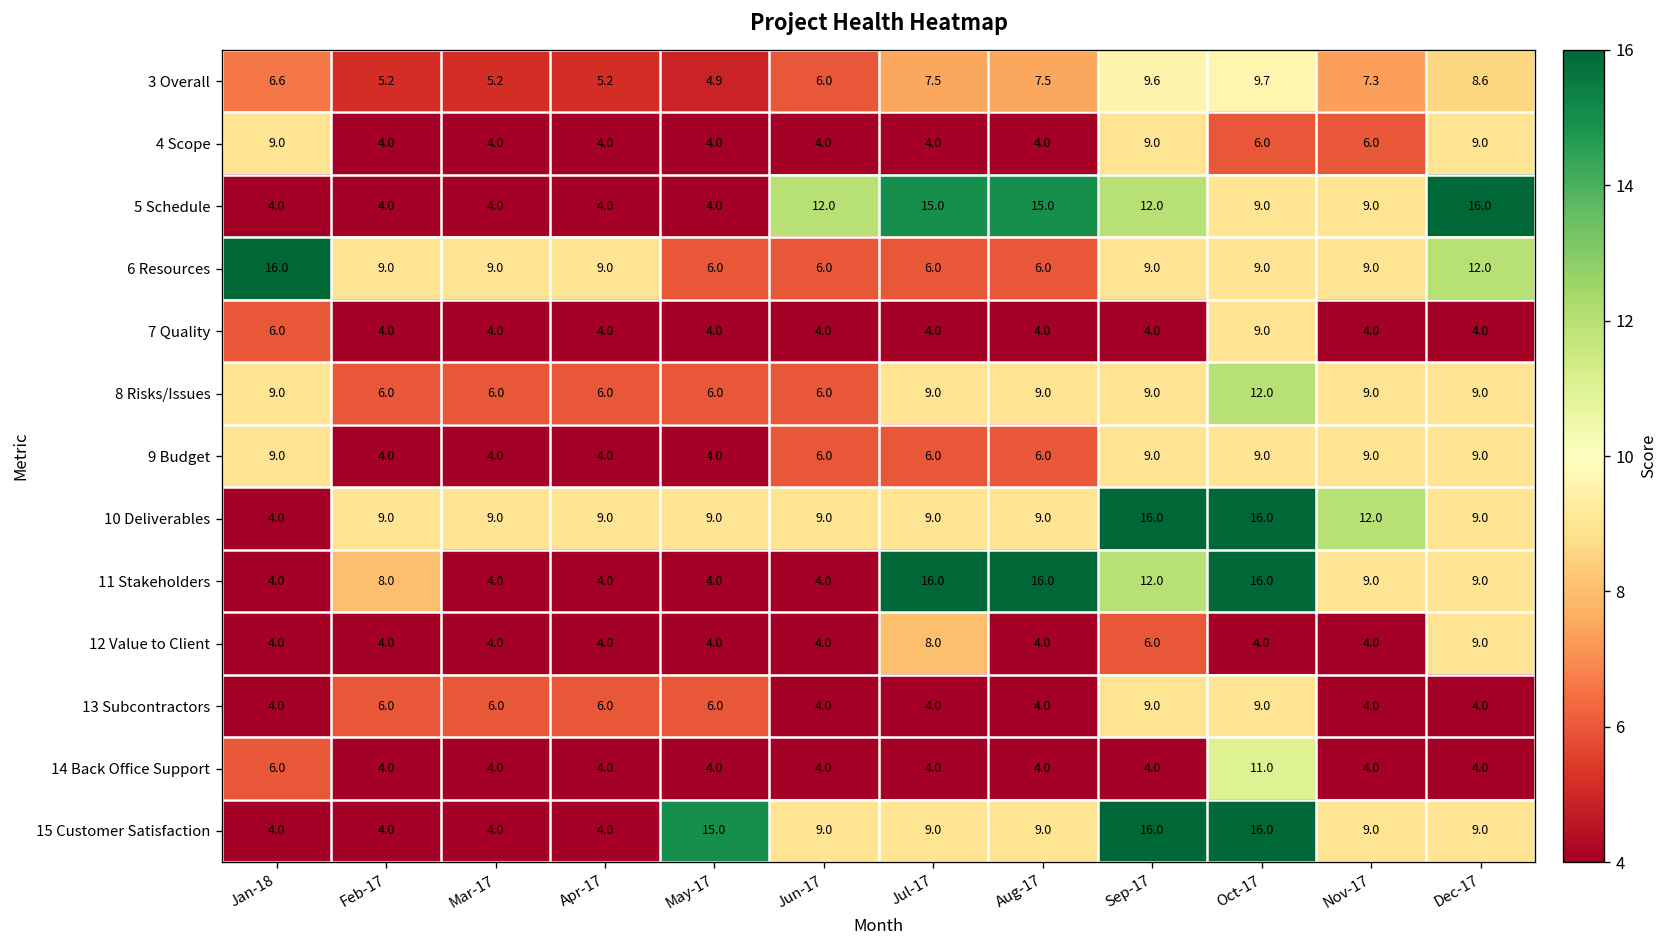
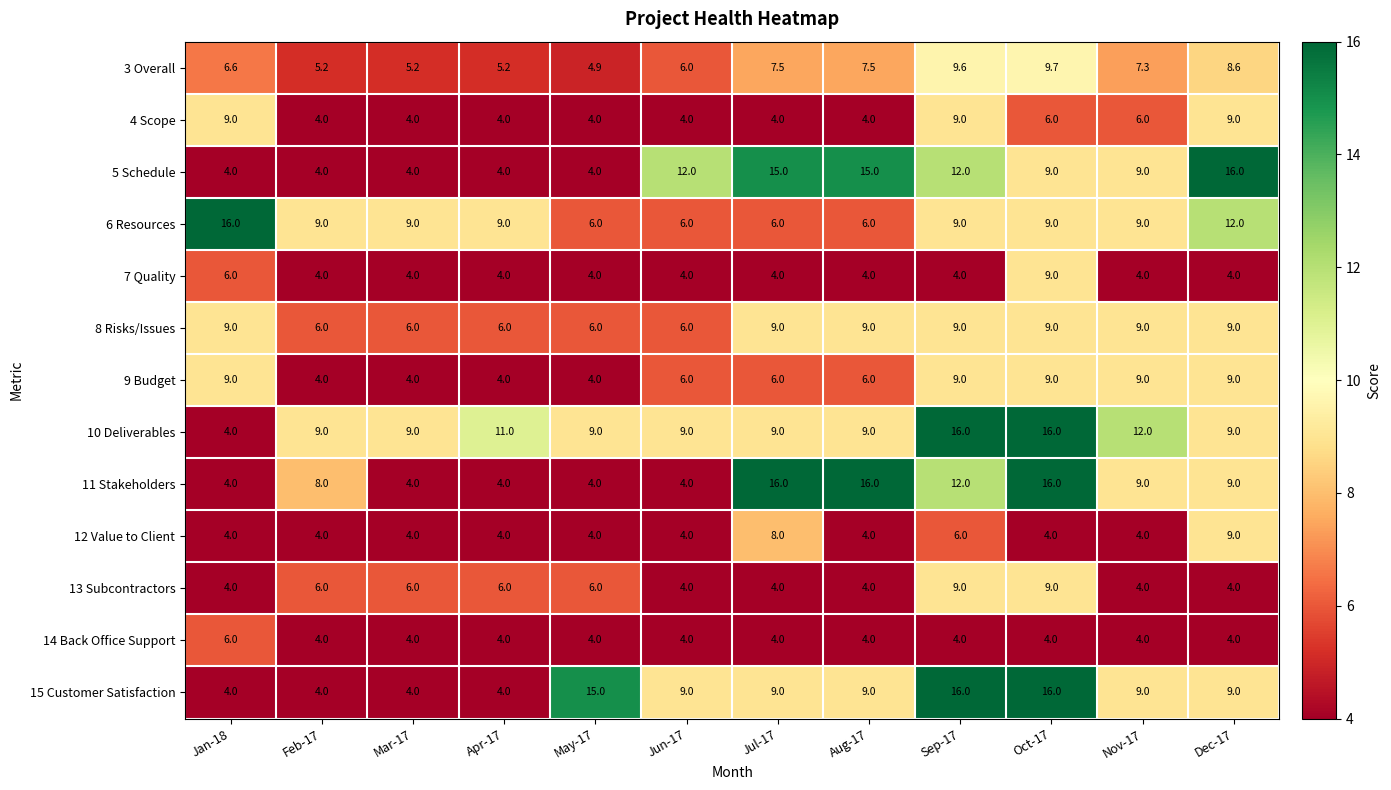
  {
    "3 Overall": {
      "Jan-18": 6.6,
      "Feb-17": 5.2,
      "Mar-17": 5.2,
      "Apr-17": 5.2,
      "May-17": 4.9,
      "Jun-17": 6.0,
      "Jul-17": 7.5,
      "Aug-17": 7.5,
      "Sep-17": 9.6,
      "Oct-17": 9.7,
      "Nov-17": 7.3,
      "Dec-17": 8.6
    },
    "4 Scope": {
      "Jan-18": 9.0,
      "Feb-17": 4.0,
      "Mar-17": 4.0,
      "Apr-17": 4.0,
      "May-17": 4.0,
      "Jun-17": 4.0,
      "Jul-17": 4.0,
      "Aug-17": 4.0,
      "Sep-17": 9.0,
      "Oct-17": 6.0,
      "Nov-17": 6.0,
      "Dec-17": 9.0
    },
    "5 Schedule": {
      "Jan-18": 4.0,
      "Feb-17": 4.0,
      "Mar-17": 4.0,
      "Apr-17": 4.0,
      "May-17": 4.0,
      "Jun-17": 12.0,
      "Jul-17": 15.0,
      "Aug-17": 15.0,
      "Sep-17": 12.0,
      "Oct-17": 9.0,
      "Nov-17": 9.0,
      "Dec-17": 16.0
    },
    "6 Resources": {
      "Jan-18": 16.0,
      "Feb-17": 9.0,
      "Mar-17": 9.0,
      "Apr-17": 9.0,
      "May-17": 6.0,
      "Jun-17": 6.0,
      "Jul-17": 6.0,
      "Aug-17": 6.0,
      "Sep-17": 9.0,
      "Oct-17": 9.0,
      "Nov-17": 9.0,
      "Dec-17": 12.0
    },
    "7 Quality": {
      "Jan-18": 6.0,
      "Feb-17": 4.0,
      "Mar-17": 4.0,
      "Apr-17": 4.0,
      "May-17": 4.0,
      "Jun-17": 4.0,
      "Jul-17": 4.0,
      "Aug-17": 4.0,
      "Sep-17": 4.0,
      "Oct-17": 9.0,
      "Nov-17": 4.0,
      "Dec-17": 4.0
    },
    "8 Risks/Issues": {
      "Jan-18": 9.0,
      "Feb-17": 6.0,
      "Mar-17": 6.0,
      "Apr-17": 6.0,
      "May-17": 6.0,
      "Jun-17": 6.0,
      "Jul-17": 9.0,
      "Aug-17": 9.0,
      "Sep-17": 9.0,
-     "Oct-17": 12.0,
+     "Oct-17": 9.0,
      "Nov-17": 9.0,
      "Dec-17": 9.0
    },
    "9 Budget": {
      "Jan-18": 9.0,
      "Feb-17": 4.0,
      "Mar-17": 4.0,
      "Apr-17": 4.0,
      "May-17": 4.0,
      "Jun-17": 6.0,
      "Jul-17": 6.0,
      "Aug-17": 6.0,
      "Sep-17": 9.0,
      "Oct-17": 9.0,
      "Nov-17": 9.0,
      "Dec-17": 9.0
    },
    "10 Deliverables": {
      "Jan-18": 4.0,
      "Feb-17": 9.0,
      "Mar-17": 9.0,
-     "Apr-17": 9.0,
+     "Apr-17": 11.0,
      "May-17": 9.0,
      "Jun-17": 9.0,
      "Jul-17": 9.0,
      "Aug-17": 9.0,
      "Sep-17": 16.0,
      "Oct-17": 16.0,
      "Nov-17": 12.0,
      "Dec-17": 9.0
    },
    "11 Stakeholders": {
      "Jan-18": 4.0,
      "Feb-17": 8.0,
      "Mar-17": 4.0,
      "Apr-17": 4.0,
      "May-17": 4.0,
      "Jun-17": 4.0,
      "Jul-17": 16.0,
      "Aug-17": 16.0,
      "Sep-17": 12.0,
      "Oct-17": 16.0,
      "Nov-17": 9.0,
      "Dec-17": 9.0
    },
    "12 Value to Client": {
      "Jan-18": 4.0,
      "Feb-17": 4.0,
      "Mar-17": 4.0,
      "Apr-17": 4.0,
      "May-17": 4.0,
      "Jun-17": 4.0,
      "Jul-17": 8.0,
      "Aug-17": 4.0,
      "Sep-17": 6.0,
      "Oct-17": 4.0,
      "Nov-17": 4.0,
      "Dec-17": 9.0
    },
    "13 Subcontractors": {
      "Jan-18": 4.0,
      "Feb-17": 6.0,
      "Mar-17": 6.0,
      "Apr-17": 6.0,
      "May-17": 6.0,
      "Jun-17": 4.0,
      "Jul-17": 4.0,
      "Aug-17": 4.0,
      "Sep-17": 9.0,
      "Oct-17": 9.0,
      "Nov-17": 4.0,
      "Dec-17": 4.0
    },
    "14 Back Office Support": {
      "Jan-18": 6.0,
      "Feb-17": 4.0,
      "Mar-17": 4.0,
      "Apr-17": 4.0,
      "May-17": 4.0,
      "Jun-17": 4.0,
      "Jul-17": 4.0,
      "Aug-17": 4.0,
      "Sep-17": 4.0,
-     "Oct-17": 11.0,
+     "Oct-17": 4.0,
      "Nov-17": 4.0,
      "Dec-17": 4.0
    },
    "15 Customer Satisfaction": {
      "Jan-18": 4.0,
      "Feb-17": 4.0,
      "Mar-17": 4.0,
      "Apr-17": 4.0,
      "May-17": 15.0,
      "Jun-17": 9.0,
      "Jul-17": 9.0,
      "Aug-17": 9.0,
      "Sep-17": 16.0,
      "Oct-17": 16.0,
      "Nov-17": 9.0,
      "Dec-17": 9.0
    }
  }
